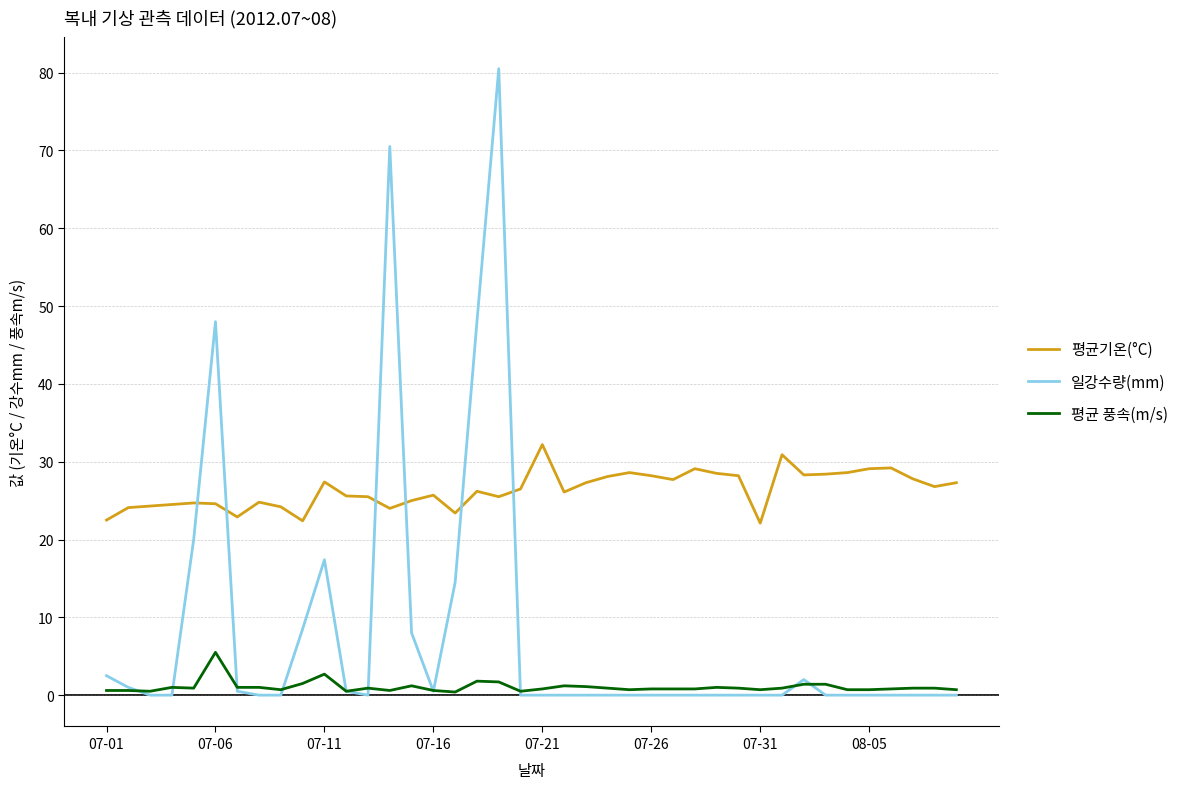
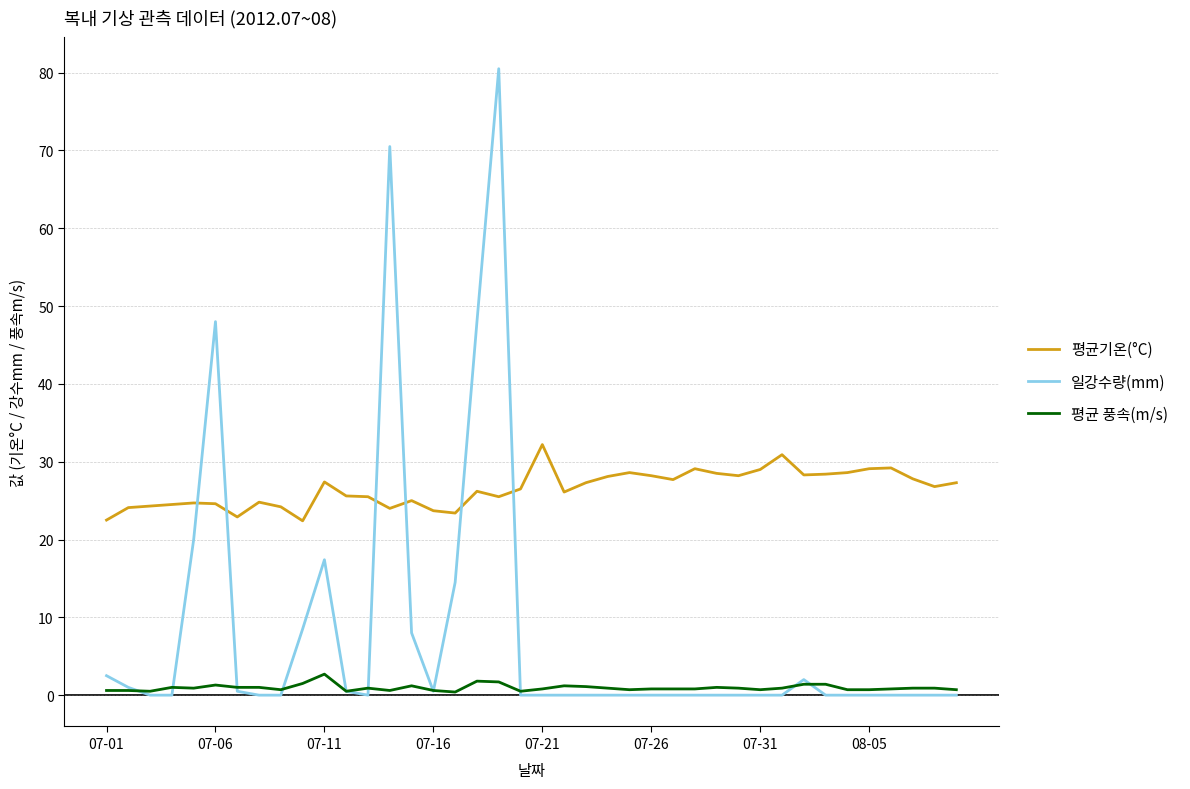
  {
    "평균기온(°C)": {
      "07-01": 23,
      "07-06": 25,
      "07-11": 27,
-     "07-16": 26,
+     "07-16": 24,
      "07-21": 32,
      "07-26": 28,
-     "07-31": 22,
+     "07-31": 29,
      "08-05": 29
    },
    "일강수량(mm)": {
      "07-01": 3,
      "07-06": 48,
      "07-11": 17,
      "07-21": 0,
      "07-26": 0,
      "07-31": 0,
      "08-05": 0
    },
    "평균 풍속(m/s)": {
      "07-01": 1,
-     "07-06": 6,
+     "07-06": 1,
      "07-11": 3,
      "07-21": 1,
      "07-26": 1,
      "07-31": 1,
      "08-05": 1
    }
  }
